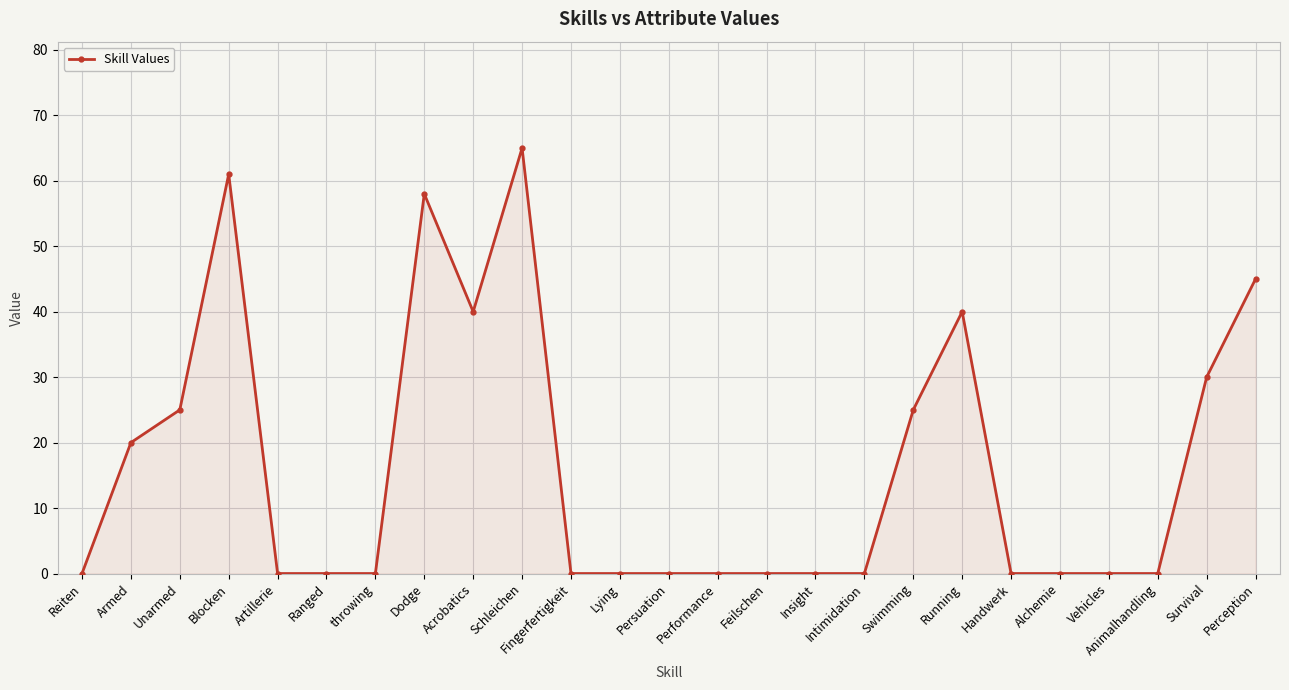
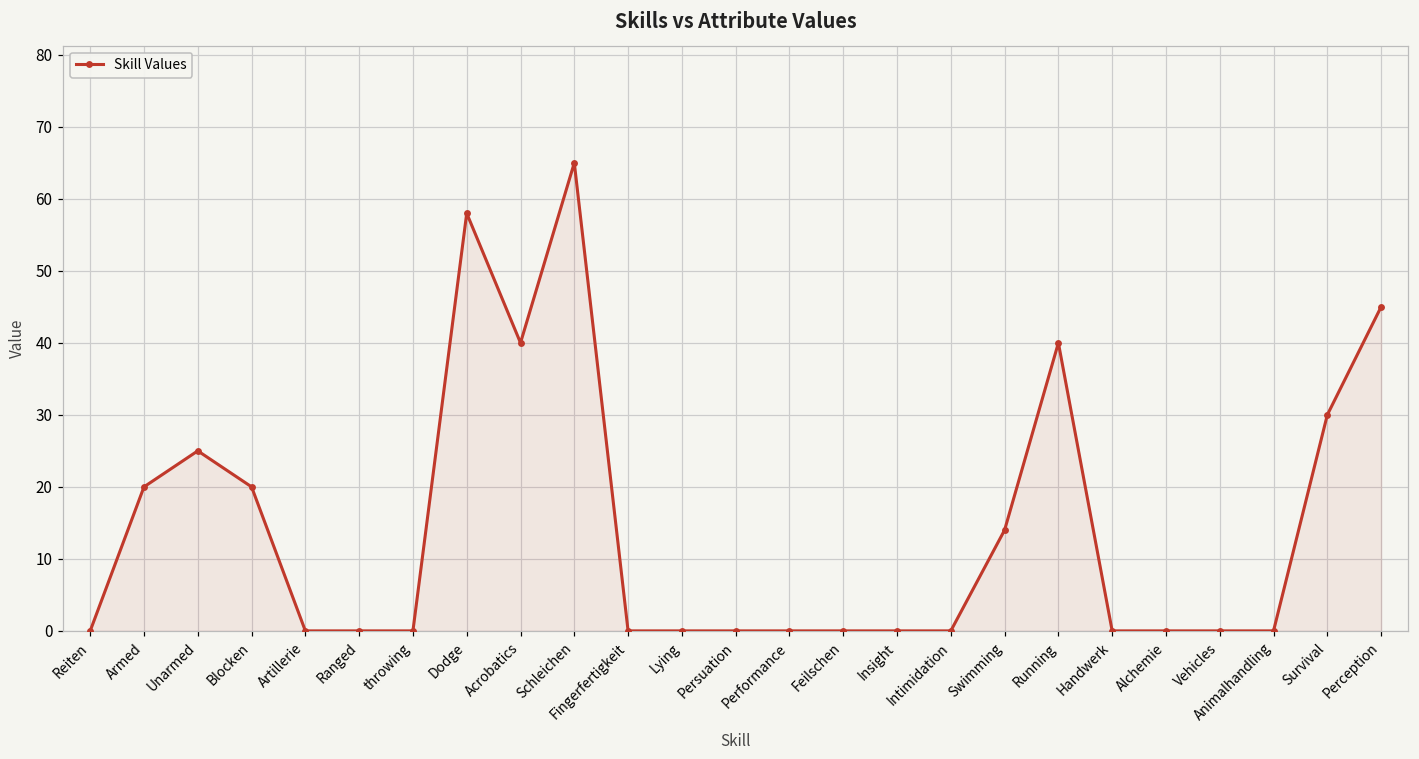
  {
    "Reiten": 0,
    "Armed": 20,
    "Unarmed": 25,
-   "Blocken": 61,
+   "Blocken": 20,
    "Artillerie": 0,
    "Ranged": 0,
    "throwing": 0,
    "Dodge": 58,
    "Acrobatics": 40,
    "Schleichen": 65,
    "Fingerfertigkeit": 0,
    "Lying": 0,
    "Persuation": 0,
    "Performance": 0,
    "Feilschen": 0,
    "Insight": 0,
    "Intimidation": 0,
-   "Swimming": 25,
+   "Swimming": 14,
    "Running": 40,
    "Handwerk": 0,
    "Alchemie": 0,
    "Vehicles": 0,
    "Animalhandling": 0,
    "Survival": 30,
    "Perception": 45
  }
